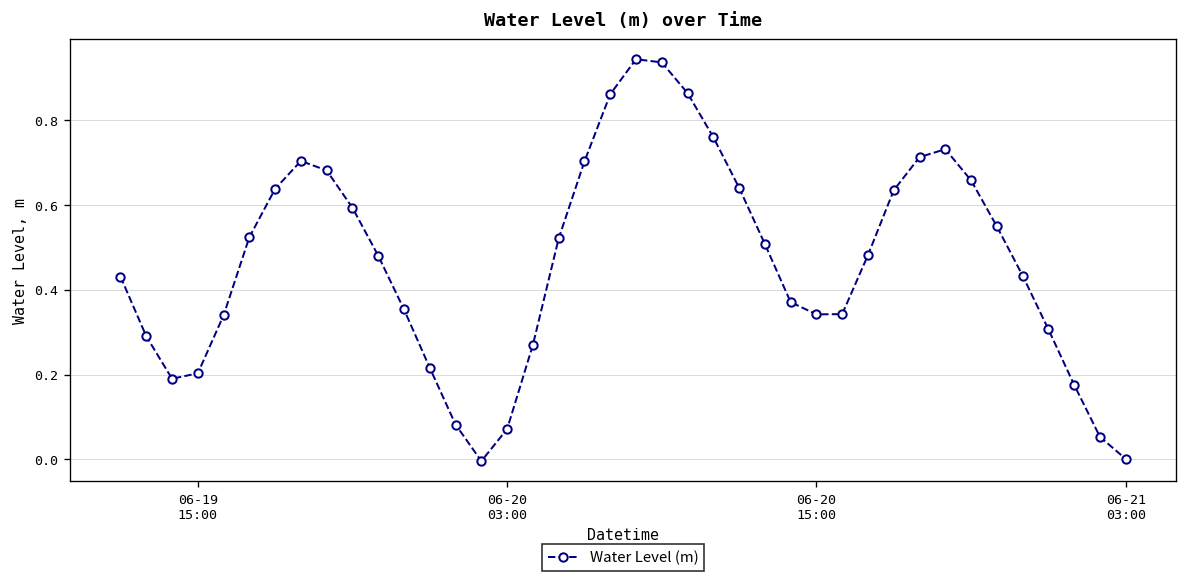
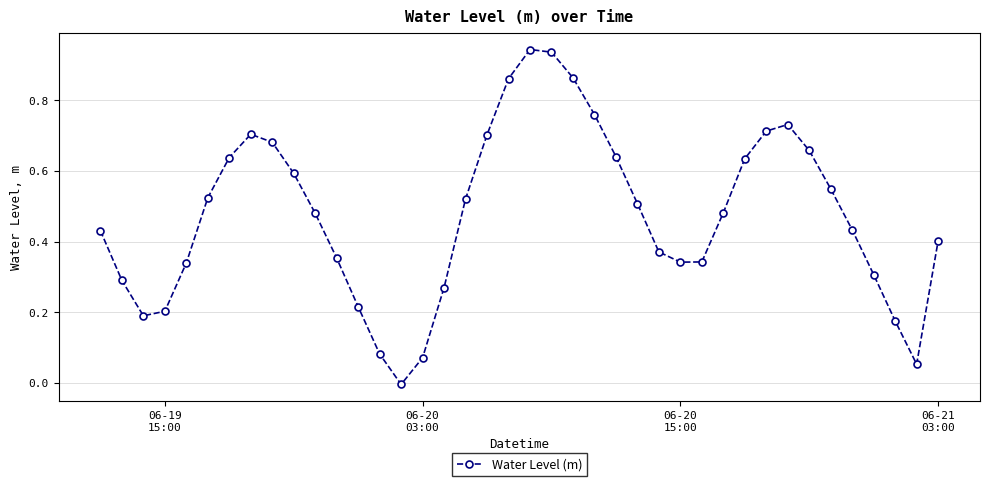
  {
    "06-19 15:00": 0.20,
    "06-20 03:00": 0.07,
    "06-20 15:00": 0.34,
-   "06-21 03:00": 0.00
+   "06-21 03:00": 0.40
  }
